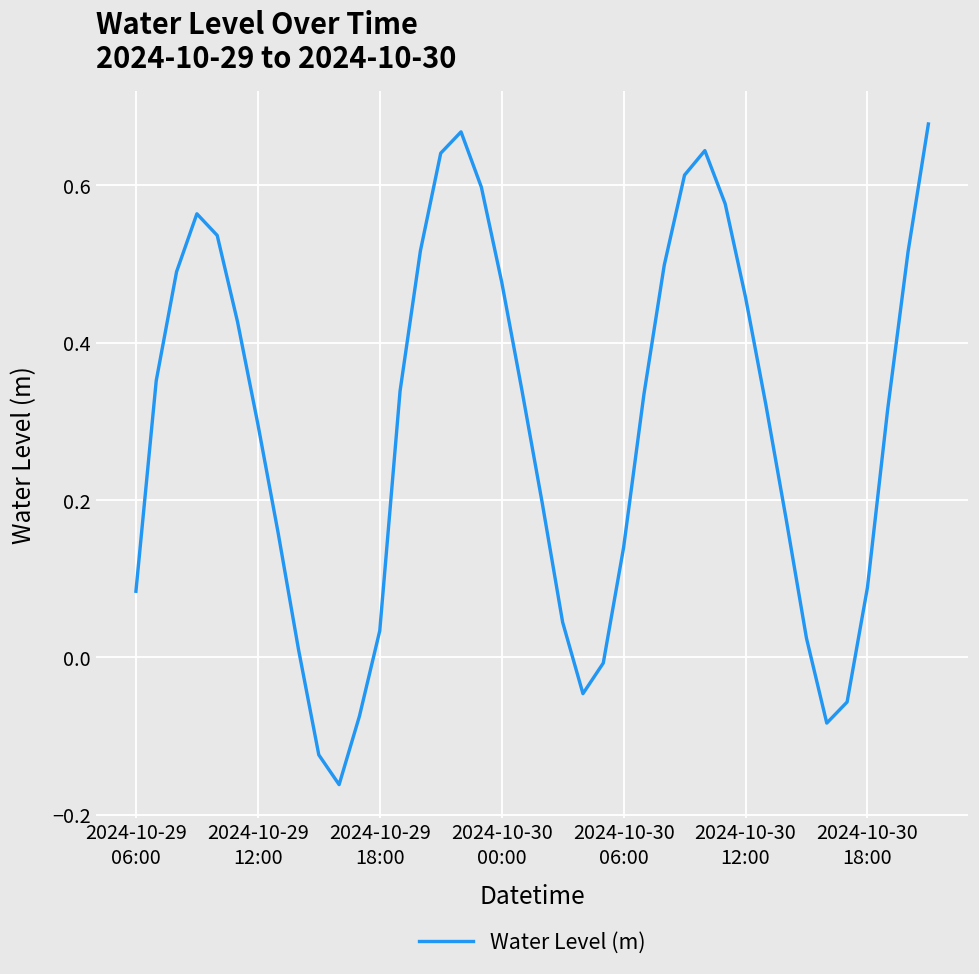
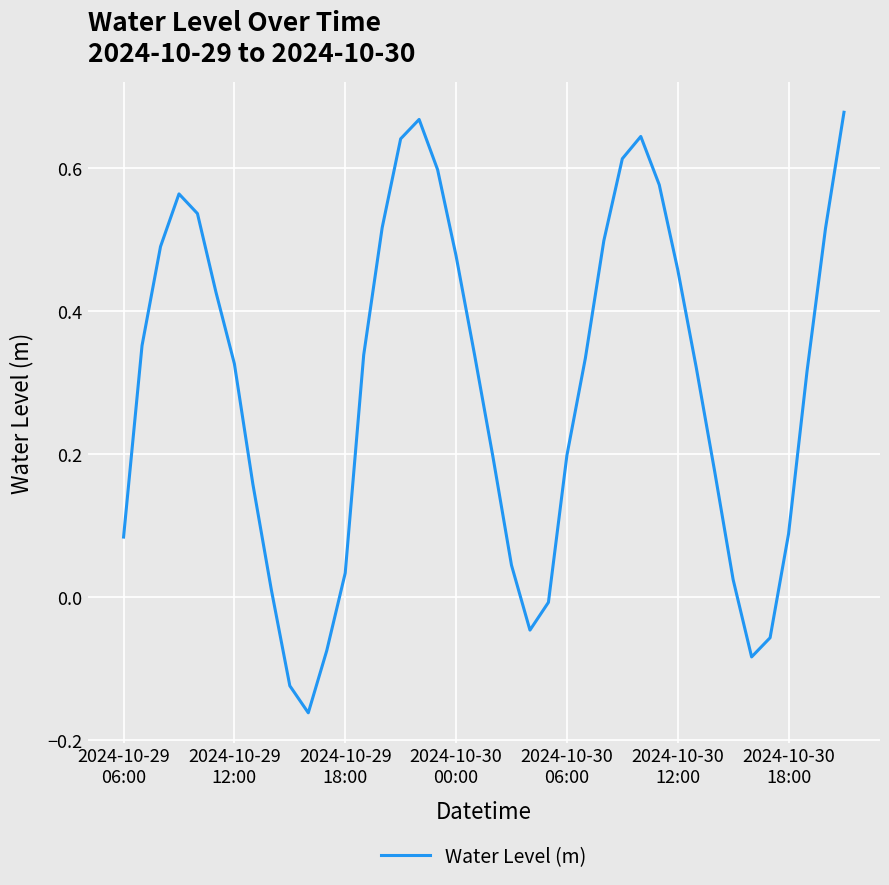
  {
    "2024-10-29 06:00": 0.08,
-   "2024-10-29 12:00": 0.30,
+   "2024-10-29 12:00": 0.33,
    "2024-10-29 18:00": 0.03,
    "2024-10-30 00:00": 0.48,
-   "2024-10-30 06:00": 0.14,
+   "2024-10-30 06:00": 0.20,
    "2024-10-30 12:00": 0.46,
    "2024-10-30 18:00": 0.09
  }
